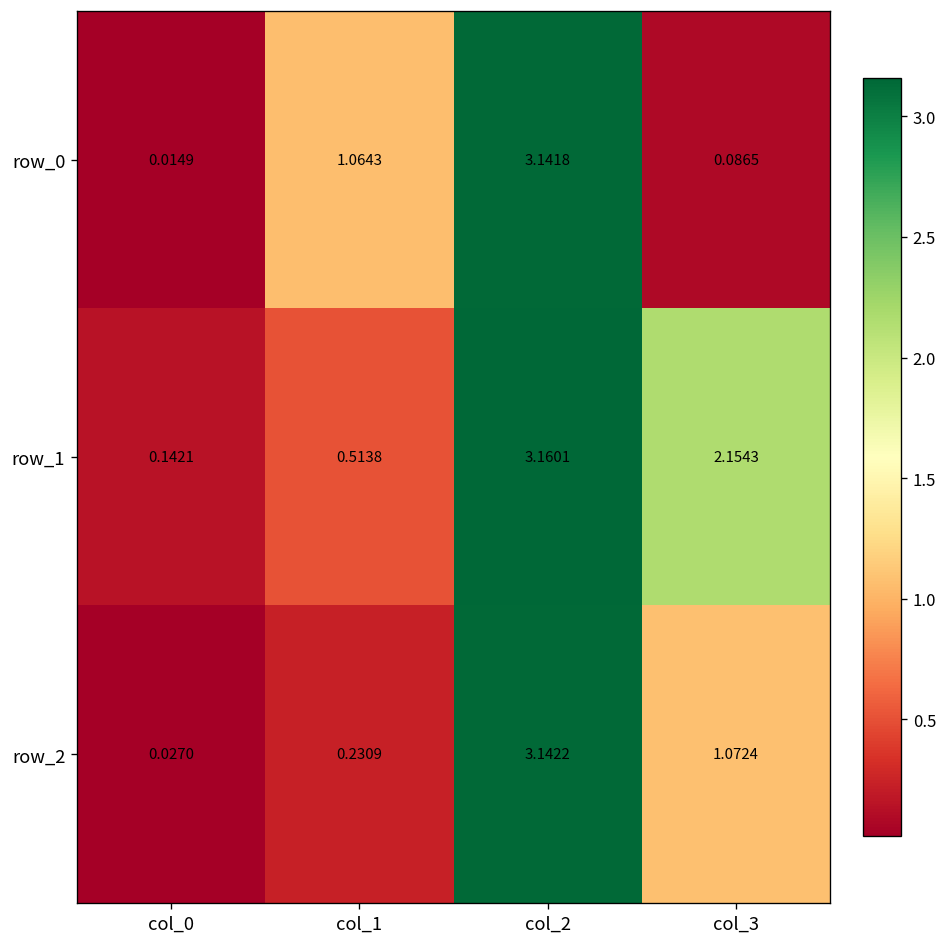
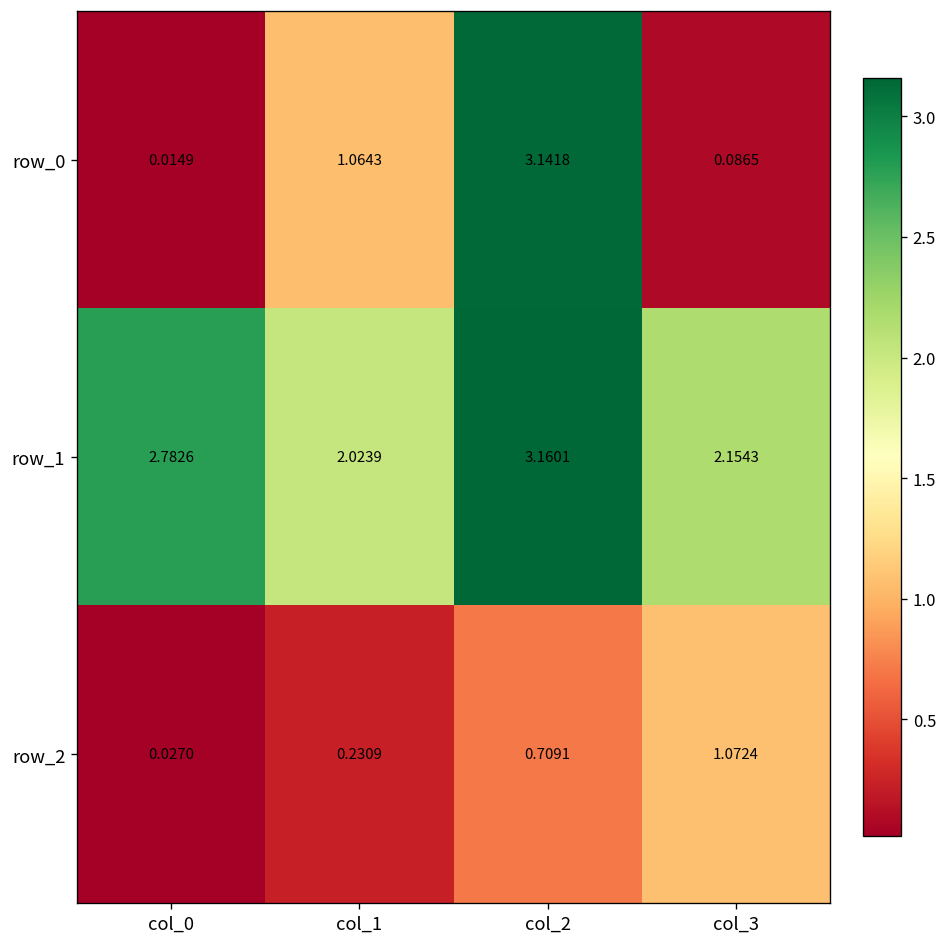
  {
    "row_0": {
      "col_0": 0.0149,
      "col_1": 1.0643,
      "col_2": 3.1418,
      "col_3": 0.0865
    },
    "row_1": {
-     "col_0": 0.1421,
-     "col_1": 0.5138,
+     "col_0": 2.7826,
+     "col_1": 2.0239,
      "col_2": 3.1601,
      "col_3": 2.1543
    },
    "row_2": {
      "col_0": 0.0270,
      "col_1": 0.2309,
-     "col_2": 3.1422,
+     "col_2": 0.7091,
      "col_3": 1.0724
    }
  }
